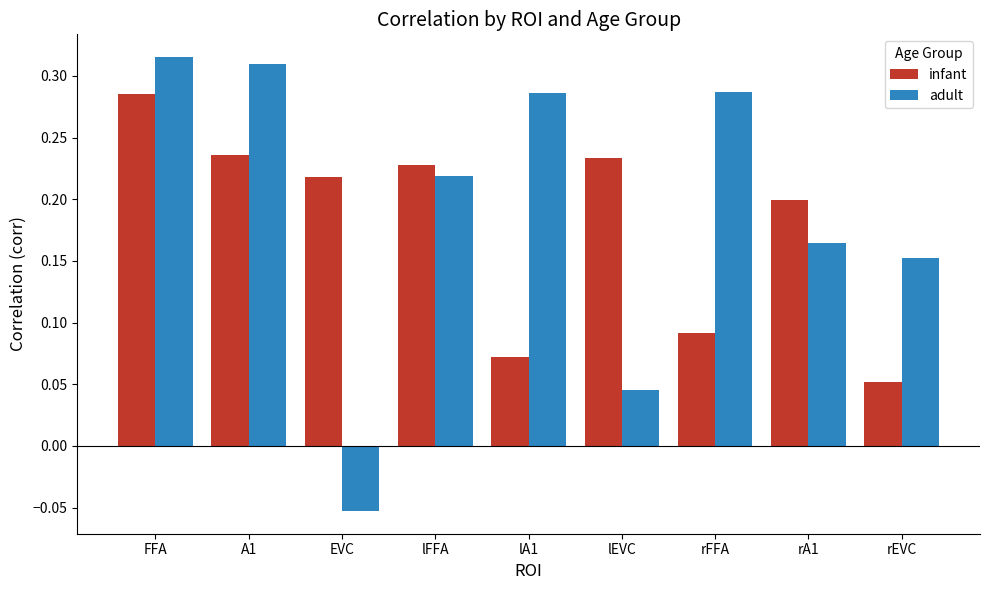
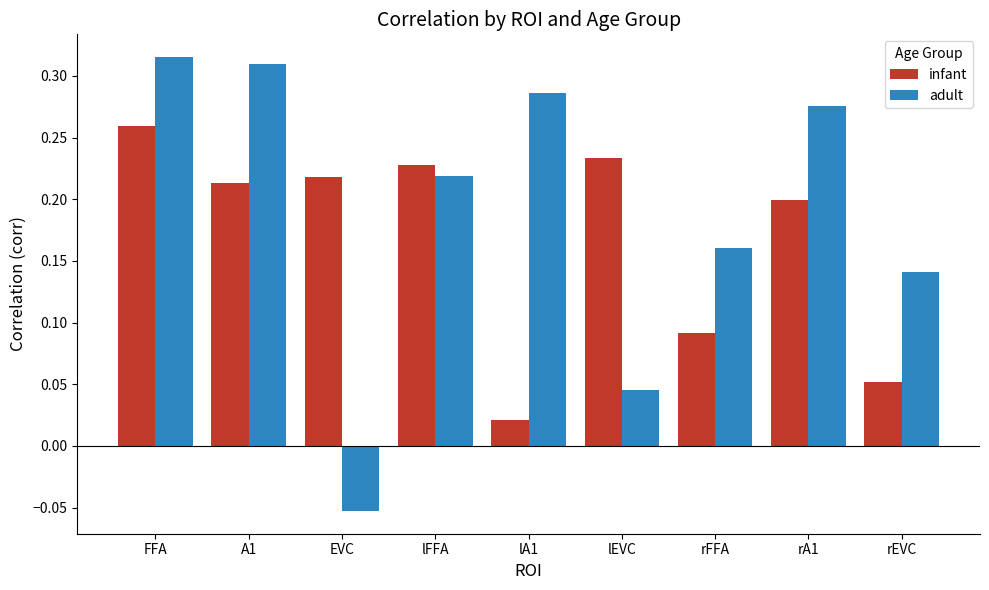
  {
    "infant": {
-     "FFA": 0.285,
-     "A1": 0.236,
+     "FFA": 0.259,
+     "A1": 0.213,
      "EVC": 0.218,
      "lFFA": 0.228,
-     "lA1": 0.072,
+     "lA1": 0.021,
      "lEVC": 0.233,
      "rFFA": 0.092,
      "rA1": 0.200,
      "rEVC": 0.052
    },
    "adult": {
      "FFA": 0.315,
      "A1": 0.309,
      "EVC": -0.053,
      "lFFA": 0.219,
      "lA1": 0.286,
      "lEVC": 0.045,
-     "rFFA": 0.287,
-     "rA1": 0.165,
-     "rEVC": 0.153
+     "rFFA": 0.160,
+     "rA1": 0.276,
+     "rEVC": 0.141
    }
  }
